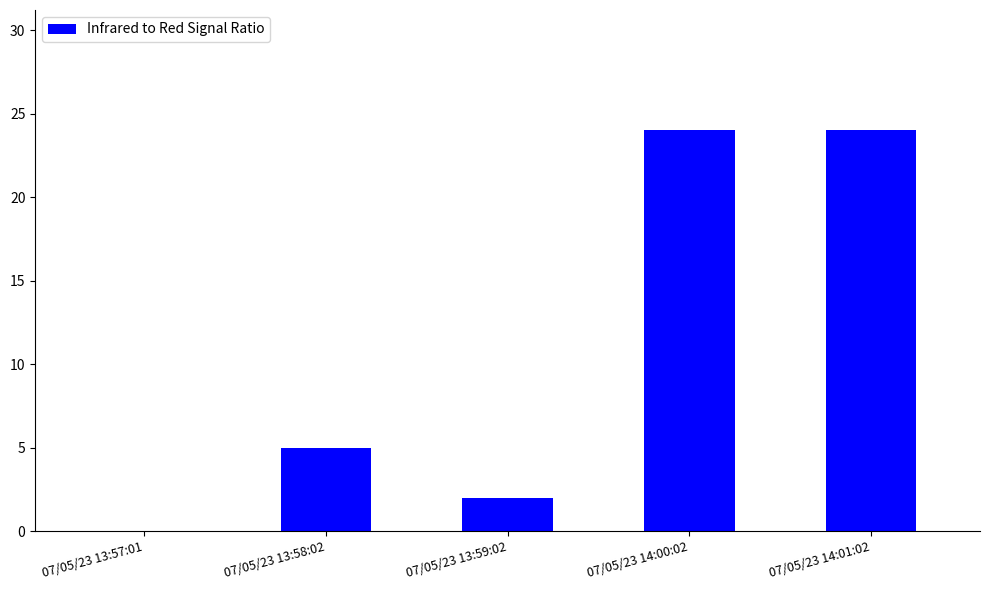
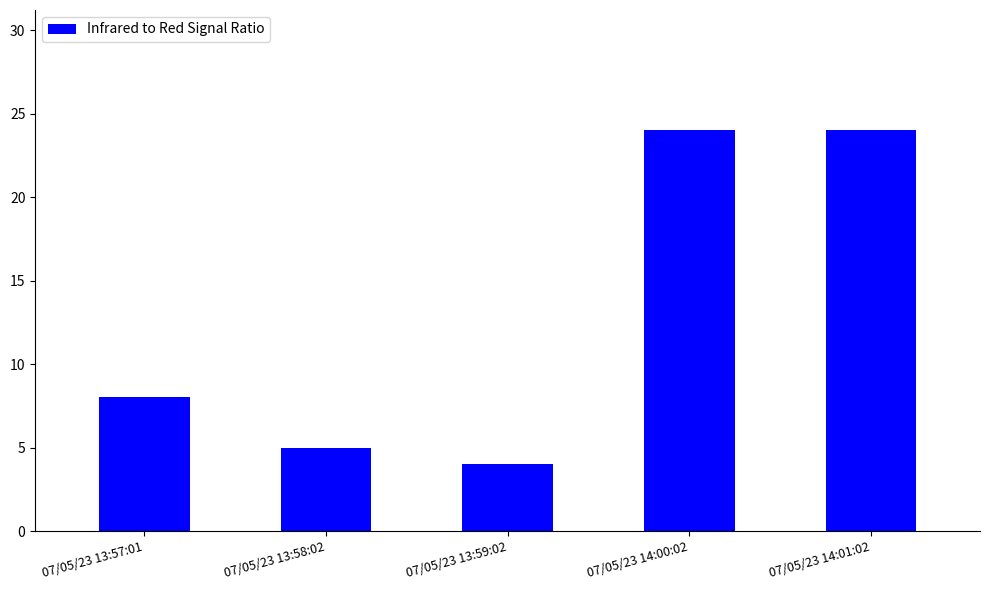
  {
-   "07/05/23 13:57:01": 0,
+   "07/05/23 13:57:01": 8,
    "07/05/23 13:58:02": 5,
-   "07/05/23 13:59:02": 2,
+   "07/05/23 13:59:02": 4,
    "07/05/23 14:00:02": 24,
    "07/05/23 14:01:02": 24
  }
